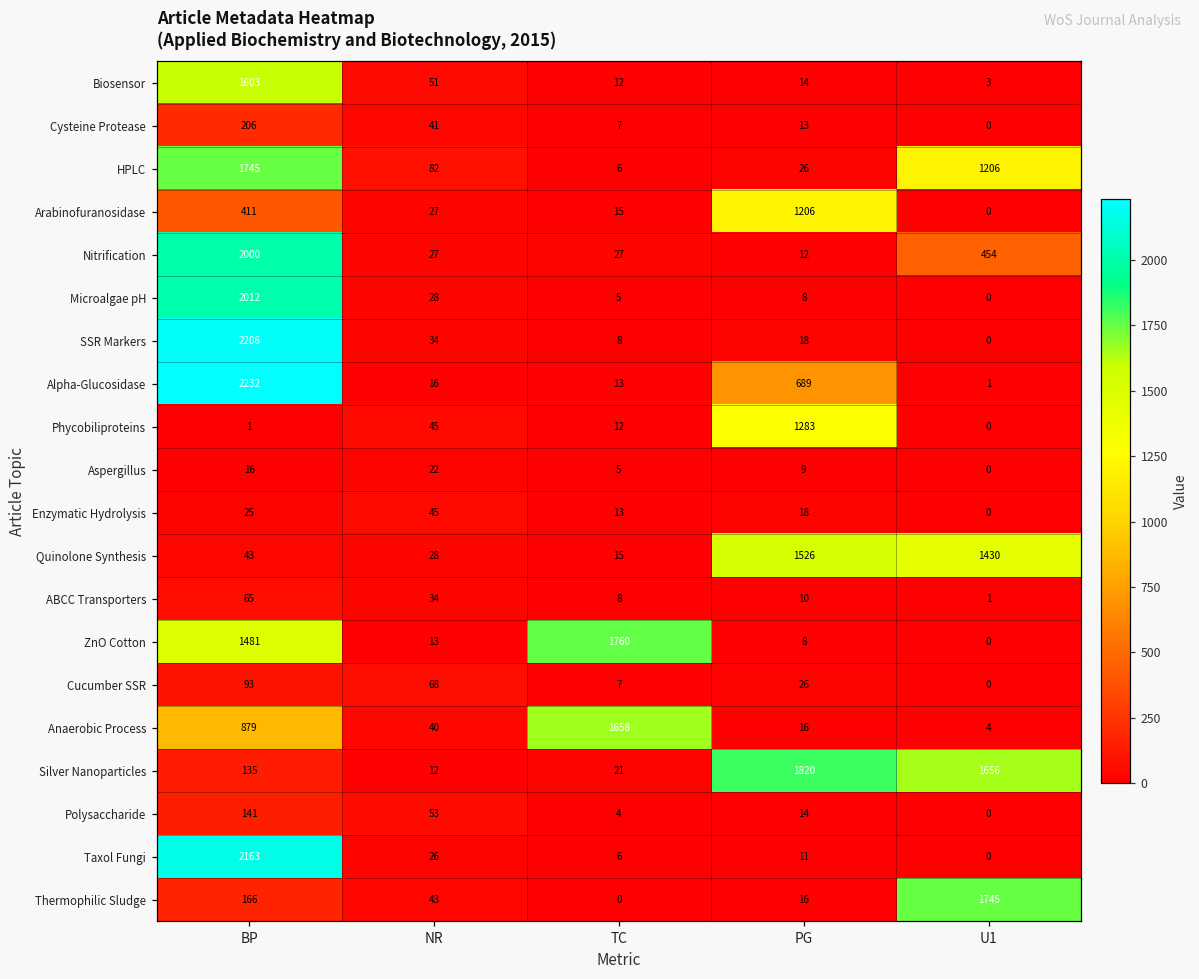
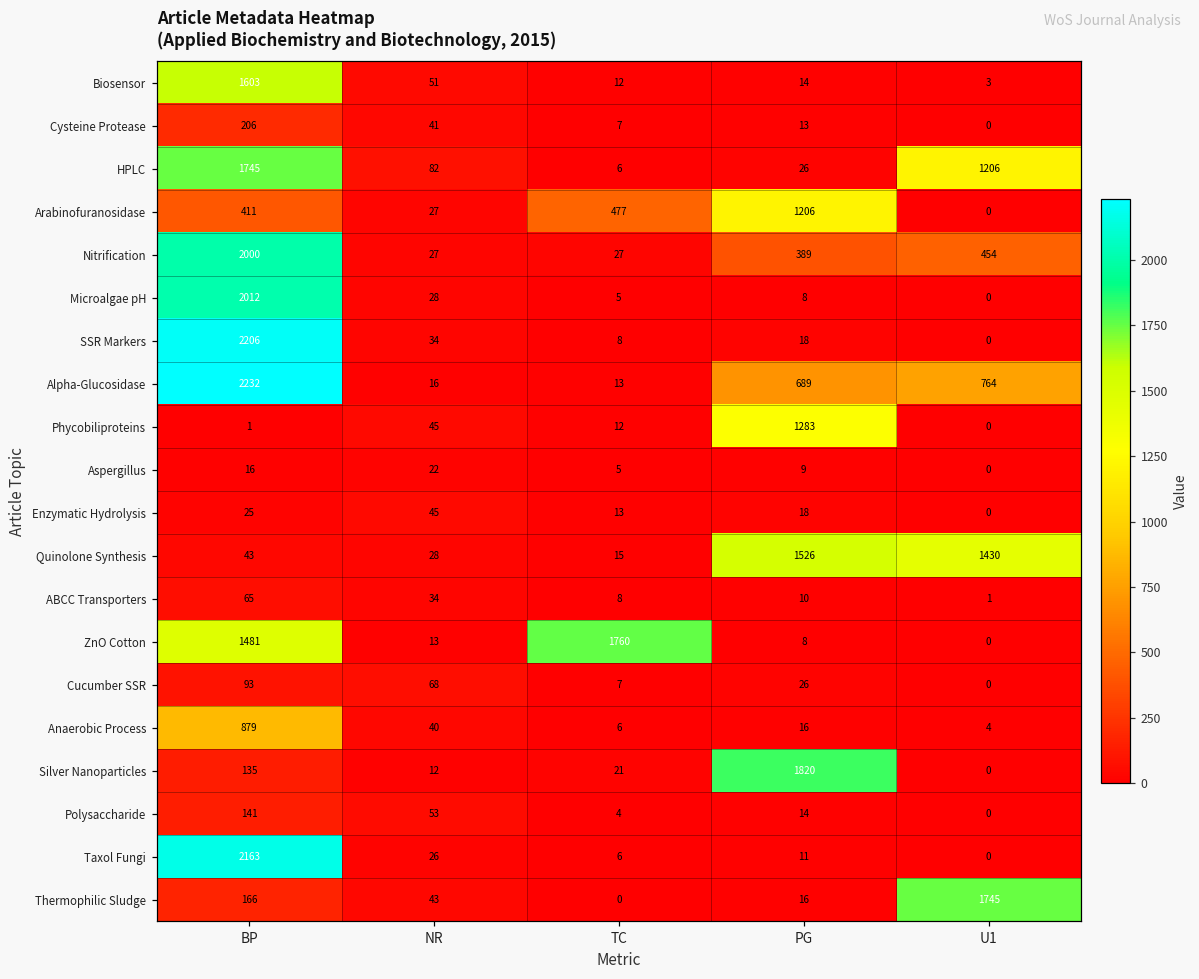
  {
    "Biosensor": {
      "BP": 1603,
      "NR": 51,
      "TC": 12,
      "PG": 14,
      "U1": 3
    },
    "Cysteine Protease": {
      "BP": 206,
      "NR": 41,
      "TC": 7,
      "PG": 13,
      "U1": 0
    },
    "HPLC": {
      "BP": 1745,
      "NR": 82,
      "TC": 6,
      "PG": 26,
      "U1": 1206
    },
    "Arabinofuranosidase": {
      "BP": 411,
      "NR": 27,
-     "TC": 15,
+     "TC": 477,
      "PG": 1206,
      "U1": 0
    },
    "Nitrification": {
      "BP": 2000,
      "NR": 27,
      "TC": 27,
-     "PG": 12,
+     "PG": 389,
      "U1": 454
    },
    "Microalgae pH": {
      "BP": 2012,
      "NR": 28,
      "TC": 5,
      "PG": 8,
      "U1": 0
    },
    "SSR Markers": {
      "BP": 2206,
      "NR": 34,
      "TC": 8,
      "PG": 18,
      "U1": 0
    },
    "Alpha-Glucosidase": {
      "BP": 2232,
      "NR": 16,
      "TC": 13,
      "PG": 689,
-     "U1": 1
+     "U1": 764
    },
    "Phycobiliproteins": {
      "BP": 1,
      "NR": 45,
      "TC": 12,
      "PG": 1283,
      "U1": 0
    },
    "Aspergillus": {
      "BP": 16,
      "NR": 22,
      "TC": 5,
      "PG": 9,
      "U1": 0
    },
    "Enzymatic Hydrolysis": {
      "BP": 25,
      "NR": 45,
      "TC": 13,
      "PG": 18,
      "U1": 0
    },
    "Quinolone Synthesis": {
      "BP": 43,
      "NR": 28,
      "TC": 15,
      "PG": 1526,
      "U1": 1430
    },
    "ABCC Transporters": {
      "BP": 65,
      "NR": 34,
      "TC": 8,
      "PG": 10,
      "U1": 1
    },
    "ZnO Cotton": {
      "BP": 1481,
      "NR": 13,
      "TC": 1760,
      "PG": 8,
      "U1": 0
    },
    "Cucumber SSR": {
      "BP": 93,
      "NR": 68,
      "TC": 7,
      "PG": 26,
      "U1": 0
    },
    "Anaerobic Process": {
      "BP": 879,
      "NR": 40,
-     "TC": 1658,
+     "TC": 6,
      "PG": 16,
      "U1": 4
    },
    "Silver Nanoparticles": {
      "BP": 135,
      "NR": 12,
      "TC": 21,
      "PG": 1820,
-     "U1": 1656
+     "U1": 0
    },
    "Polysaccharide": {
      "BP": 141,
      "NR": 53,
      "TC": 4,
      "PG": 14,
      "U1": 0
    },
    "Taxol Fungi": {
      "BP": 2163,
      "NR": 26,
      "TC": 6,
      "PG": 11,
      "U1": 0
    },
    "Thermophilic Sludge": {
      "BP": 166,
      "NR": 43,
      "TC": 0,
      "PG": 16,
      "U1": 1745
    }
  }
